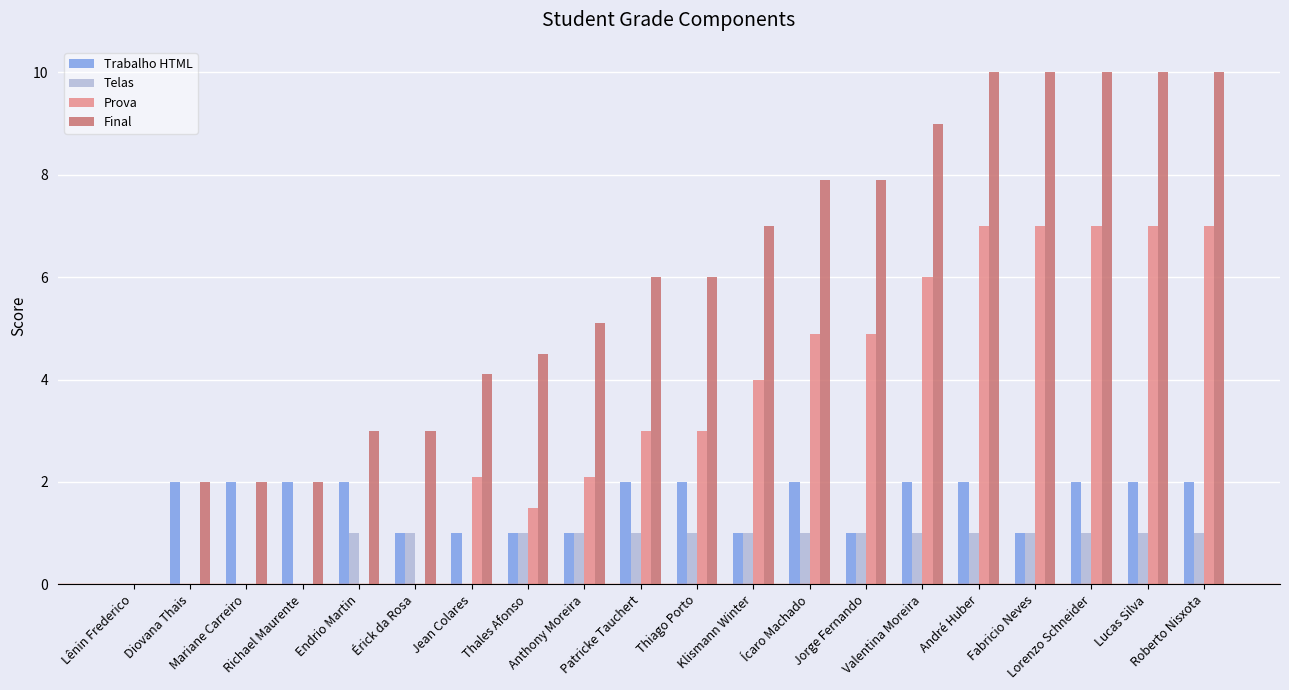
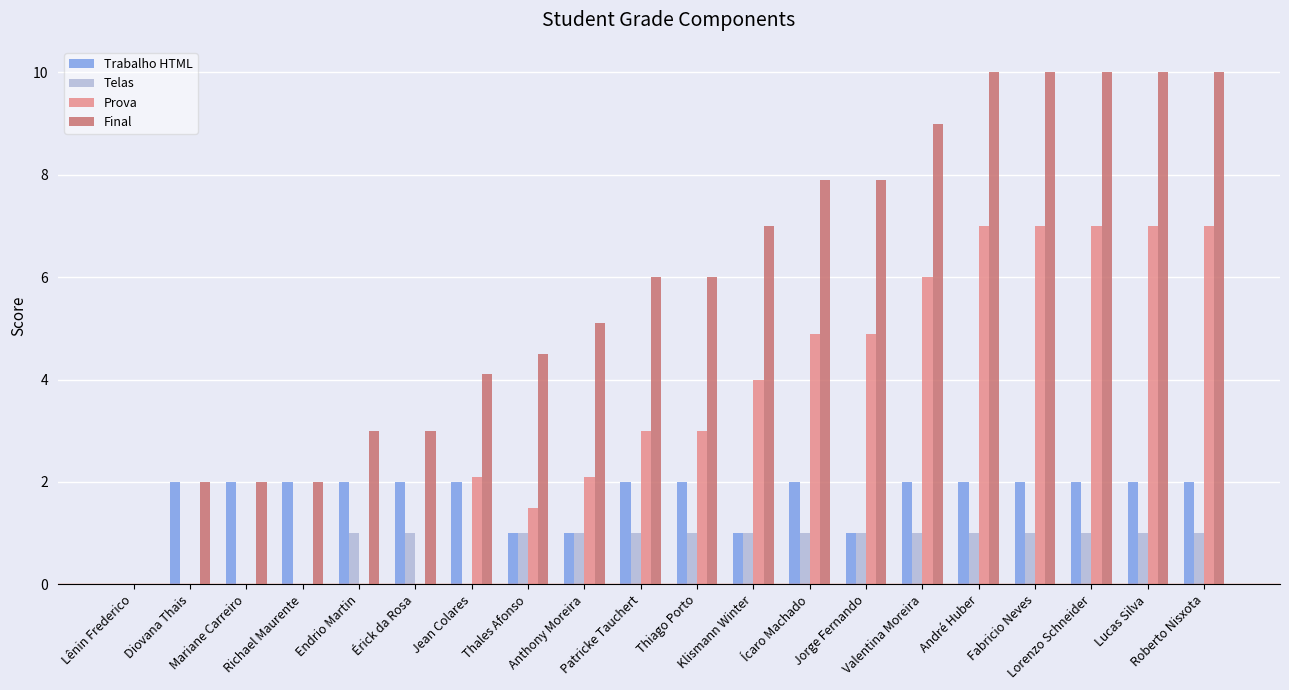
  {
    "Trabalho HTML": {
      "Lênin Frederico": 0,
      "Diovana Thais": 2,
      "Mariane Carreiro": 2,
      "Richael Maurente": 2,
      "Endrio Martin": 2,
-     "Érick da Rosa": 1,
-     "Jean Colares": 1,
+     "Érick da Rosa": 2,
+     "Jean Colares": 2,
      "Thales Afonso": 1,
      "Anthony Moreira": 1,
      "Patricke Tauchert": 2,
      "Thiago Porto": 2,
      "Klismann Winter": 1,
      "Ícaro Machado": 2,
      "Jorge Fernando": 1,
      "Valentina Moreira": 2,
      "André Huber": 2,
-     "Fabricio Neves": 1,
+     "Fabricio Neves": 2,
      "Lorenzo Schneider": 2,
      "Lucas Silva": 2,
      "Roberto Nisxota": 2
    },
    "Telas": {
      "Lênin Frederico": 0,
      "Diovana Thais": 0,
      "Mariane Carreiro": 0,
      "Richael Maurente": 0,
      "Endrio Martin": 1,
      "Érick da Rosa": 1,
      "Jean Colares": 0,
      "Thales Afonso": 1,
      "Anthony Moreira": 1,
      "Patricke Tauchert": 1,
      "Thiago Porto": 1,
      "Klismann Winter": 1,
      "Ícaro Machado": 1,
      "Jorge Fernando": 1,
      "Valentina Moreira": 1,
      "André Huber": 1,
      "Fabricio Neves": 1,
      "Lorenzo Schneider": 1,
      "Lucas Silva": 1,
      "Roberto Nisxota": 1
    }
  }
